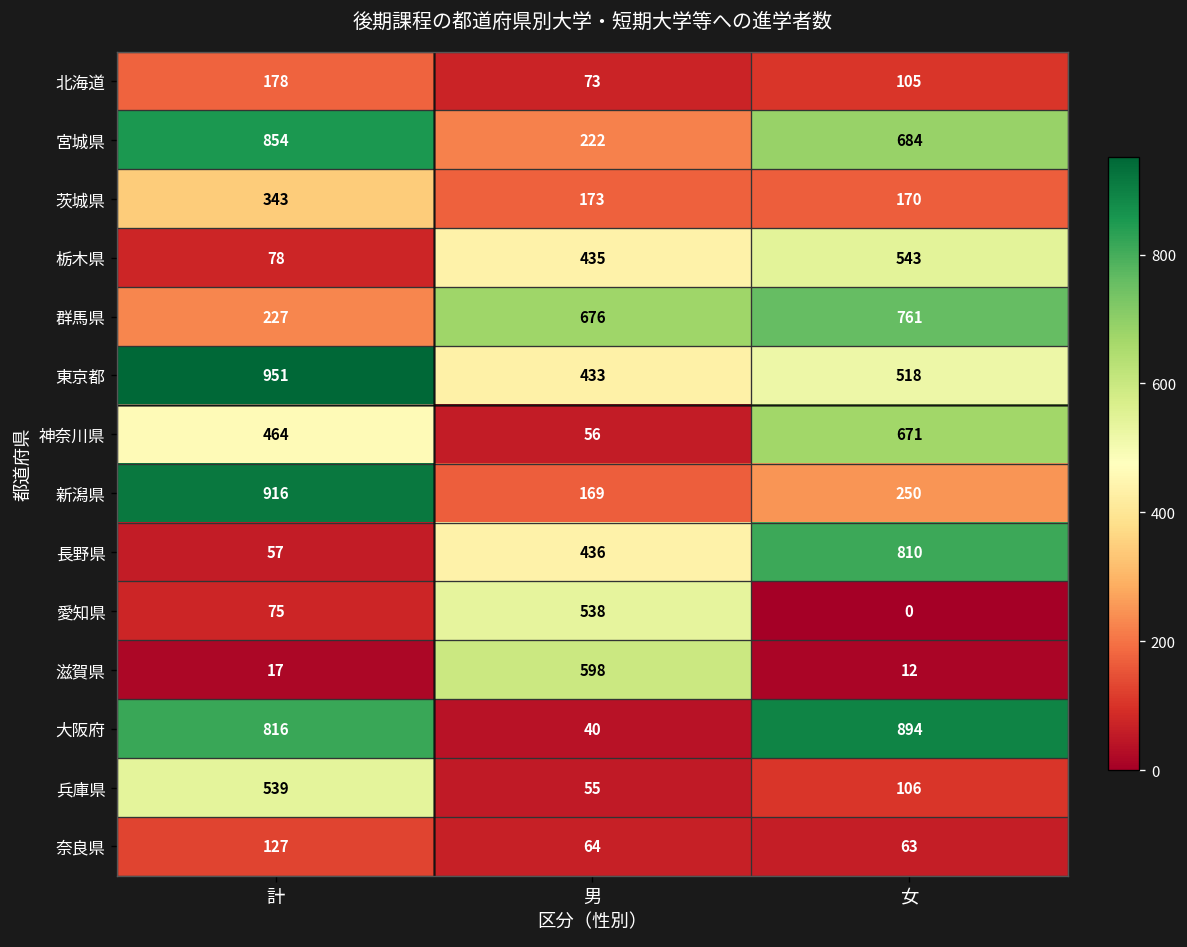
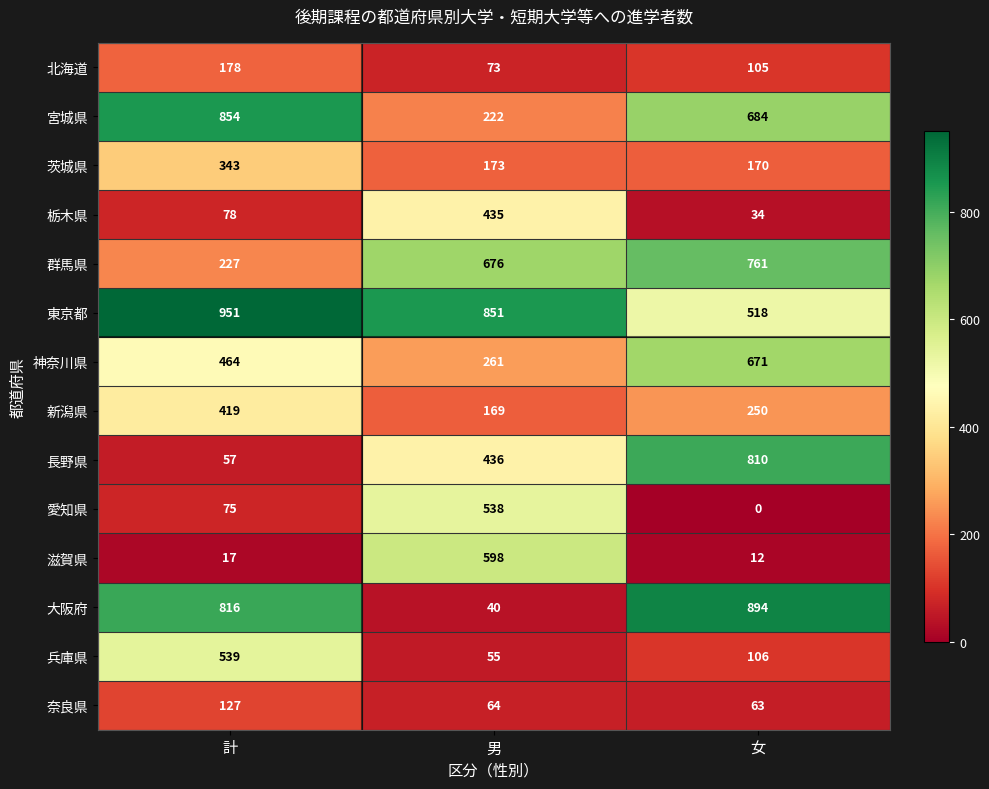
  {
    "北海道": {
      "計": 178,
      "男": 73,
      "女": 105
    },
    "宮城県": {
      "計": 854,
      "男": 222,
      "女": 684
    },
    "茨城県": {
      "計": 343,
      "男": 173,
      "女": 170
    },
    "栃木県": {
      "計": 78,
      "男": 435,
-     "女": 543
+     "女": 34
    },
    "群馬県": {
      "計": 227,
      "男": 676,
      "女": 761
    },
    "東京都": {
      "計": 951,
-     "男": 433,
+     "男": 851,
      "女": 518
    },
    "神奈川県": {
      "計": 464,
-     "男": 56,
+     "男": 261,
      "女": 671
    },
    "新潟県": {
-     "計": 916,
+     "計": 419,
      "男": 169,
      "女": 250
    },
    "長野県": {
      "計": 57,
      "男": 436,
      "女": 810
    },
    "愛知県": {
      "計": 75,
      "男": 538,
      "女": 0
    },
    "滋賀県": {
      "計": 17,
      "男": 598,
      "女": 12
    },
    "大阪府": {
      "計": 816,
      "男": 40,
      "女": 894
    },
    "兵庫県": {
      "計": 539,
      "男": 55,
      "女": 106
    },
    "奈良県": {
      "計": 127,
      "男": 64,
      "女": 63
    }
  }
